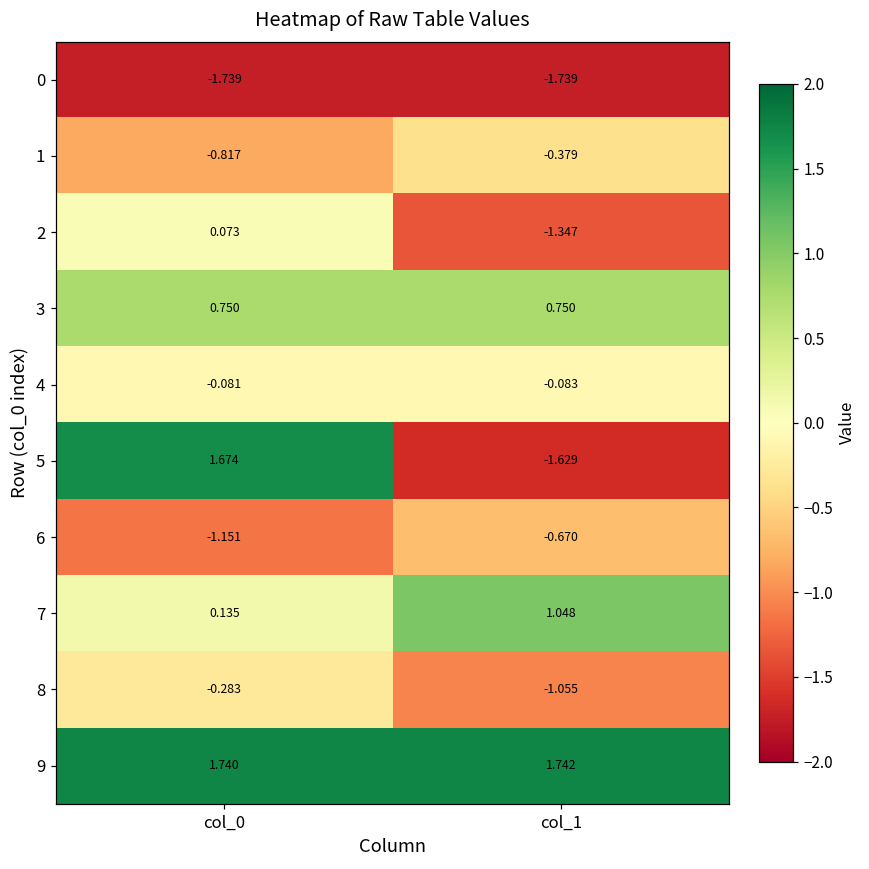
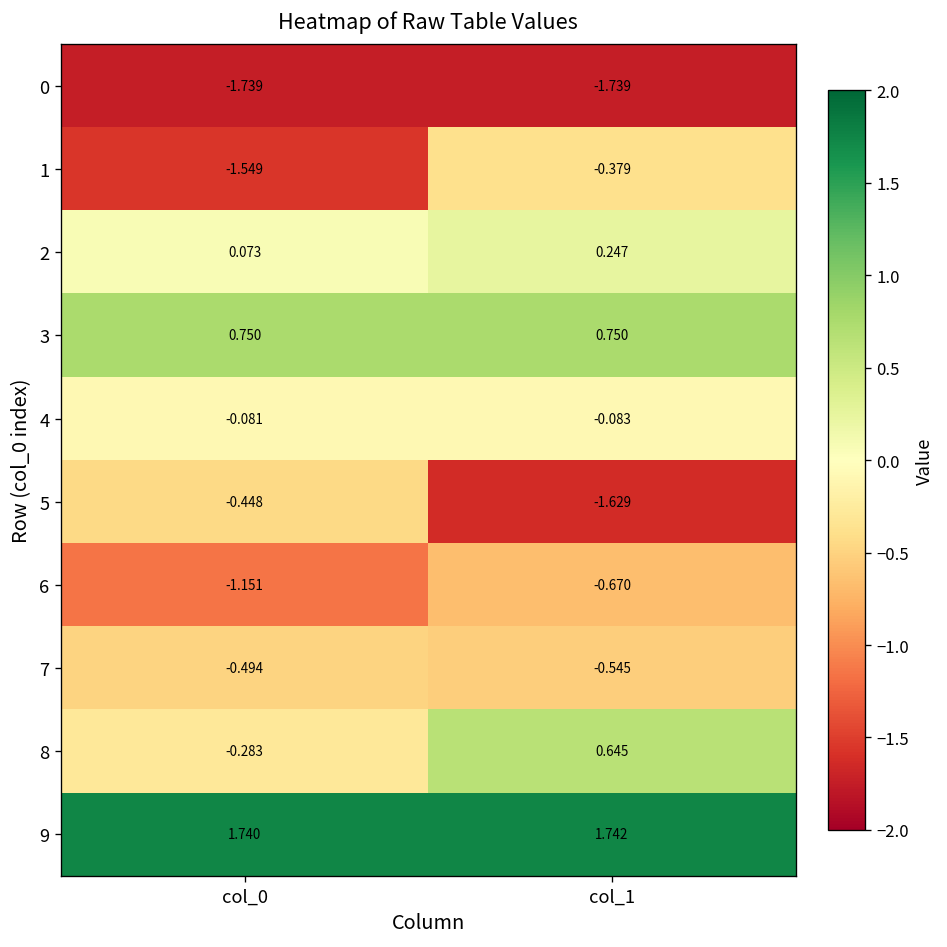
  {
    "0": {
      "col_0": -1.739,
      "col_1": -1.739
    },
    "1": {
-     "col_0": -0.817,
+     "col_0": -1.549,
      "col_1": -0.379
    },
    "2": {
      "col_0": 0.073,
-     "col_1": -1.347
+     "col_1": 0.247
    },
    "3": {
      "col_0": 0.750,
      "col_1": 0.750
    },
    "4": {
      "col_0": -0.081,
      "col_1": -0.083
    },
    "5": {
-     "col_0": 1.674,
+     "col_0": -0.448,
      "col_1": -1.629
    },
    "6": {
      "col_0": -1.151,
      "col_1": -0.670
    },
    "7": {
-     "col_0": 0.135,
-     "col_1": 1.048
+     "col_0": -0.494,
+     "col_1": -0.545
    },
    "8": {
      "col_0": -0.283,
-     "col_1": -1.055
+     "col_1": 0.645
    },
    "9": {
      "col_0": 1.740,
      "col_1": 1.742
    }
  }
